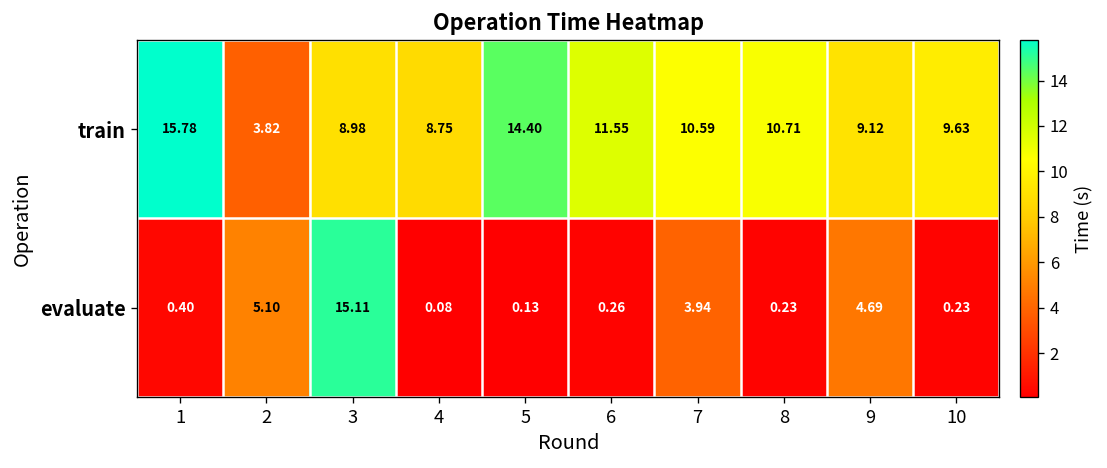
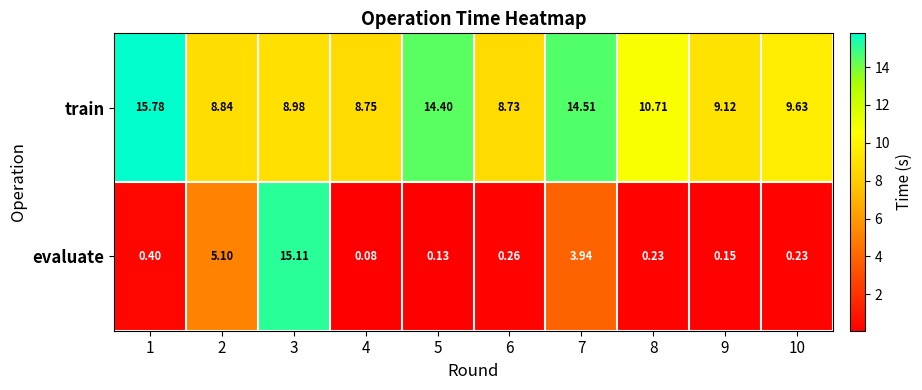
  {
    "train": {
      "1": 15.78,
-     "2": 3.82,
+     "2": 8.84,
      "3": 8.98,
      "4": 8.75,
      "5": 14.40,
-     "6": 11.55,
-     "7": 10.59,
+     "6": 8.73,
+     "7": 14.51,
      "8": 10.71,
      "9": 9.12,
      "10": 9.63
    },
    "evaluate": {
      "1": 0.40,
      "2": 5.10,
      "3": 15.11,
      "4": 0.08,
      "5": 0.13,
      "6": 0.26,
      "7": 3.94,
      "8": 0.23,
-     "9": 4.69,
+     "9": 0.15,
      "10": 0.23
    }
  }
